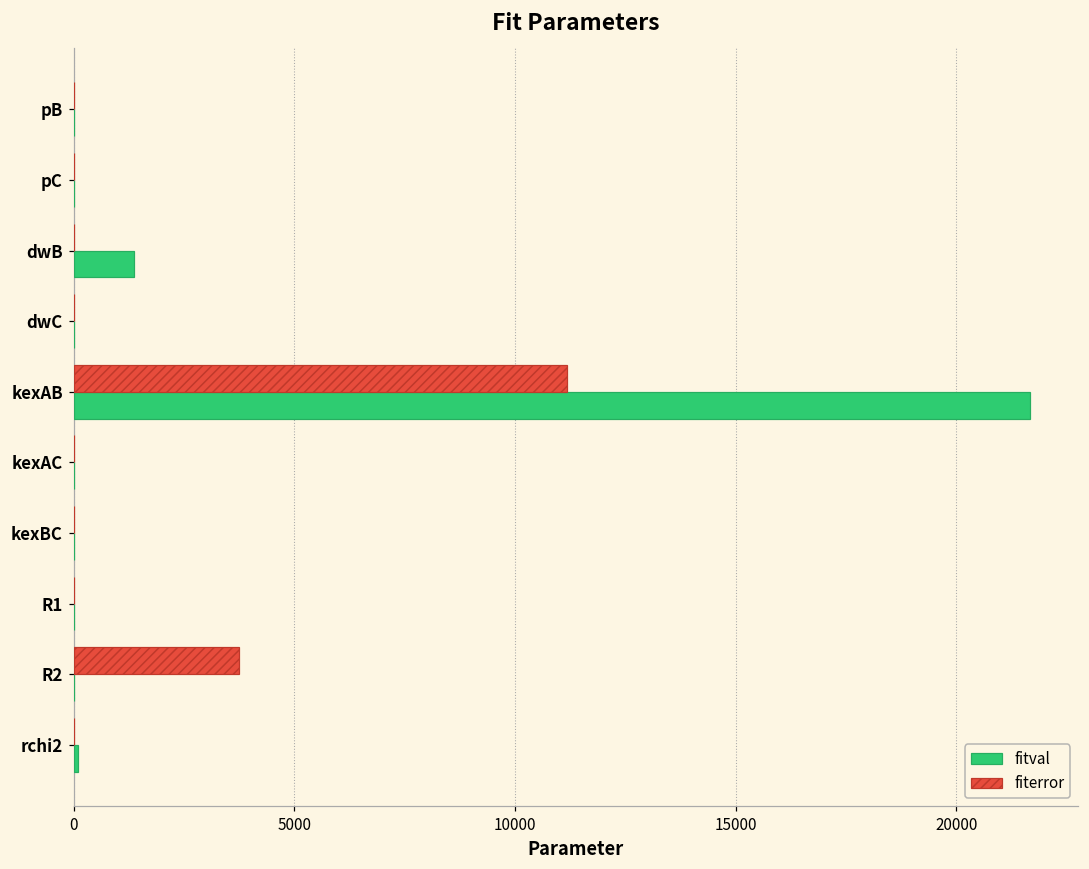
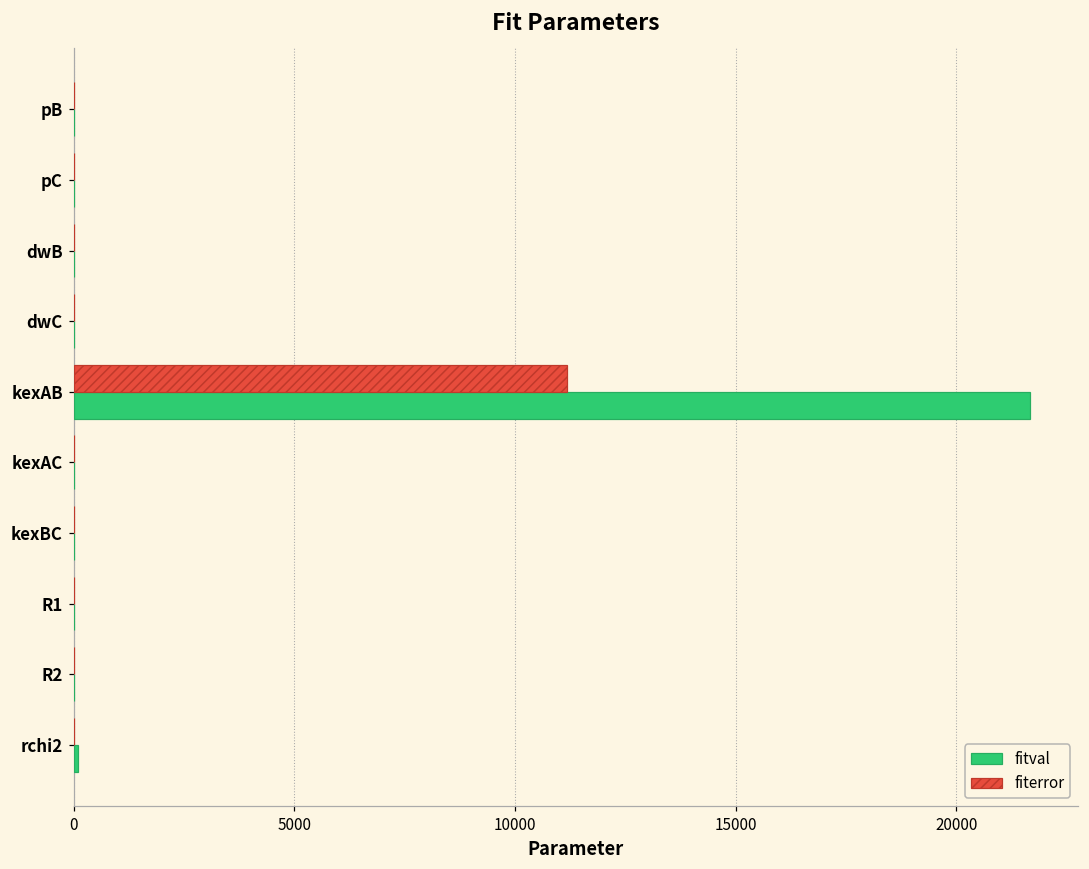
  {
    "fitval": {
      "pC": 0,
-     "dwB": 1400,
+     "dwB": 0,
      "dwC": 0,
      "kexAB": 21700,
      "kexAC": 0,
      "kexBC": 0,
      "rchi2": 100
    },
    "fiterror": {
      "pC": 0,
      "dwB": 0,
      "dwC": 0,
      "kexAB": 11200,
      "kexAC": 0,
      "kexBC": 0,
-     "R2": 3700,
+     "R2": 0,
      "rchi2": 0
    }
  }
